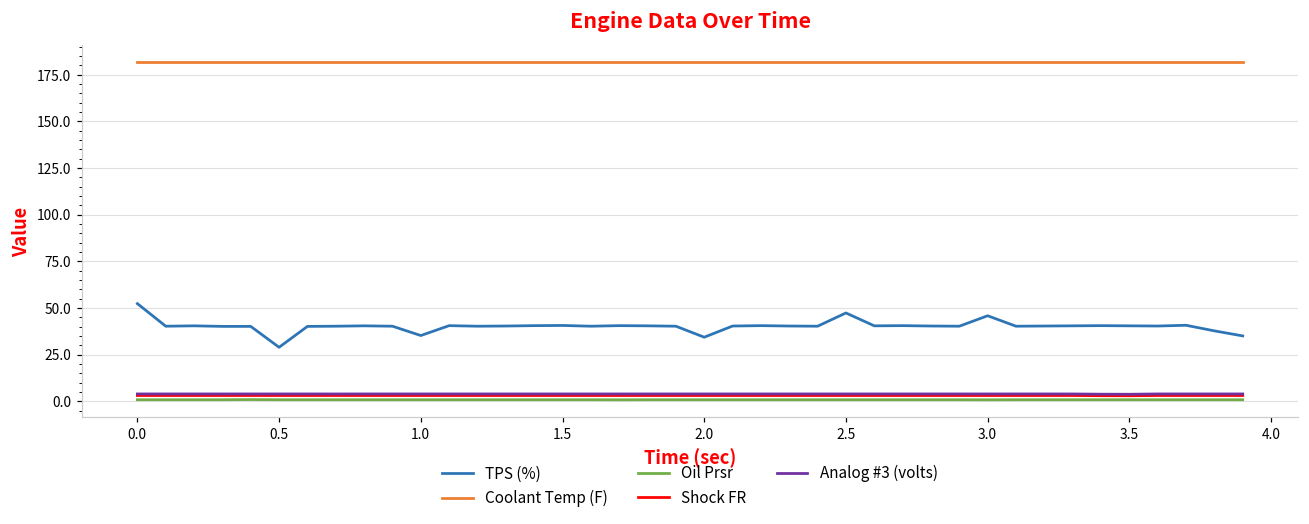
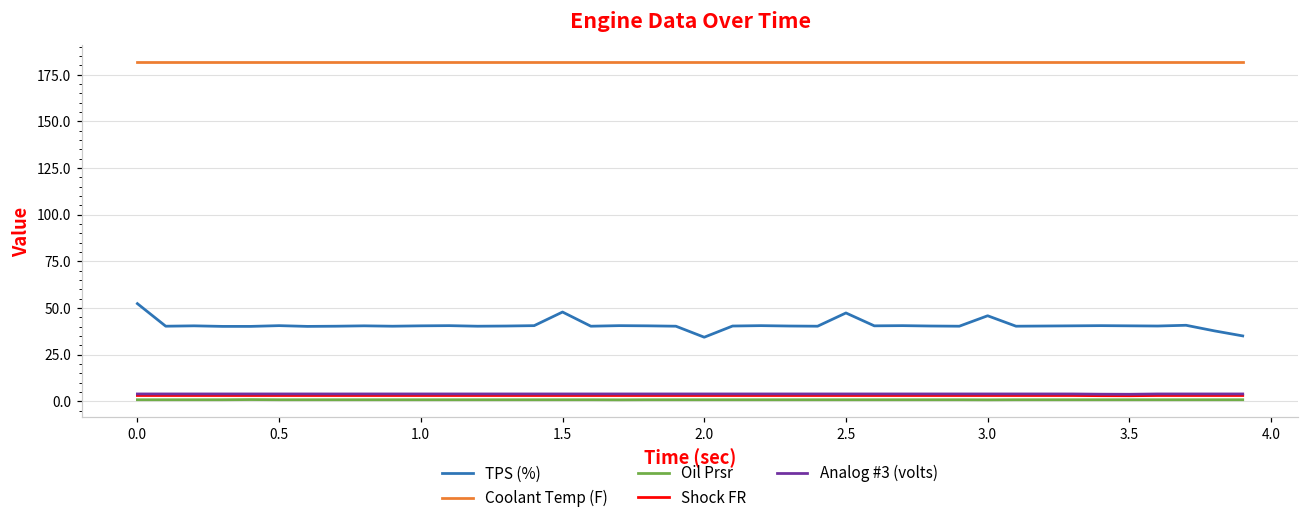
  {
    "TPS (%)": {
      "0.0": 52,
-     "0.5": 29,
-     "1.0": 35,
-     "1.5": 41,
+     "0.5": 41,
+     "1.0": 40,
+     "1.5": 48,
      "2.0": 34,
      "2.5": 47,
      "3.0": 46,
      "3.5": 40
    },
    "Coolant Temp (F)": {
      "0.0": 182,
      "0.5": 182,
      "1.0": 182,
      "1.5": 182,
      "2.0": 182,
      "2.5": 182,
      "3.0": 182,
      "3.5": 182
    },
    "Oil Prsr": {
      "0.0": 1,
      "0.5": 1,
      "1.0": 1,
      "1.5": 1,
      "2.0": 1,
      "2.5": 1,
      "3.0": 1,
      "3.5": 1
    }
  }
